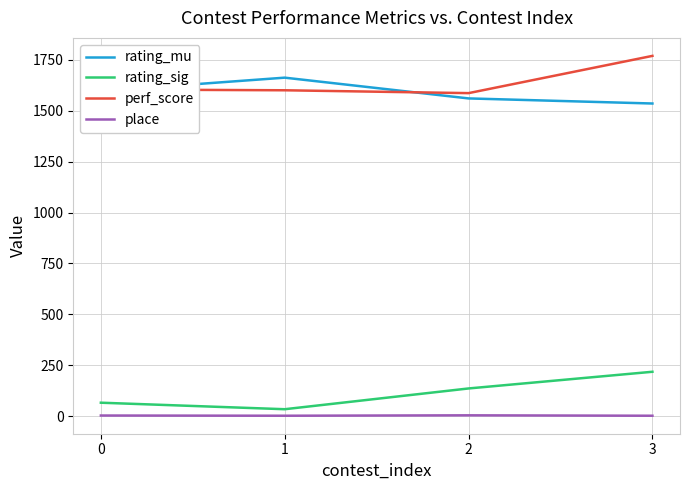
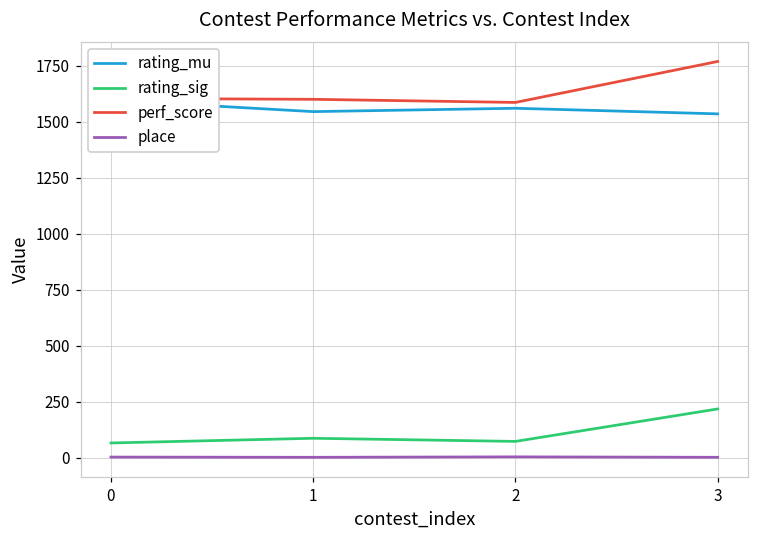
  {
    "rating_mu": {
-     "1": 1660,
+     "1": 1550,
      "2": 1560,
      "3": 1540
    },
    "rating_sig": {
      "0": 70,
-     "1": 30,
-     "2": 140,
+     "1": 90,
+     "2": 70,
      "3": 220
    },
    "perf_score": {
      "1": 1600,
      "2": 1590,
      "3": 1770
    },
    "place": {
      "0": 0,
      "1": 0,
      "2": 0,
      "3": 0
    }
  }
